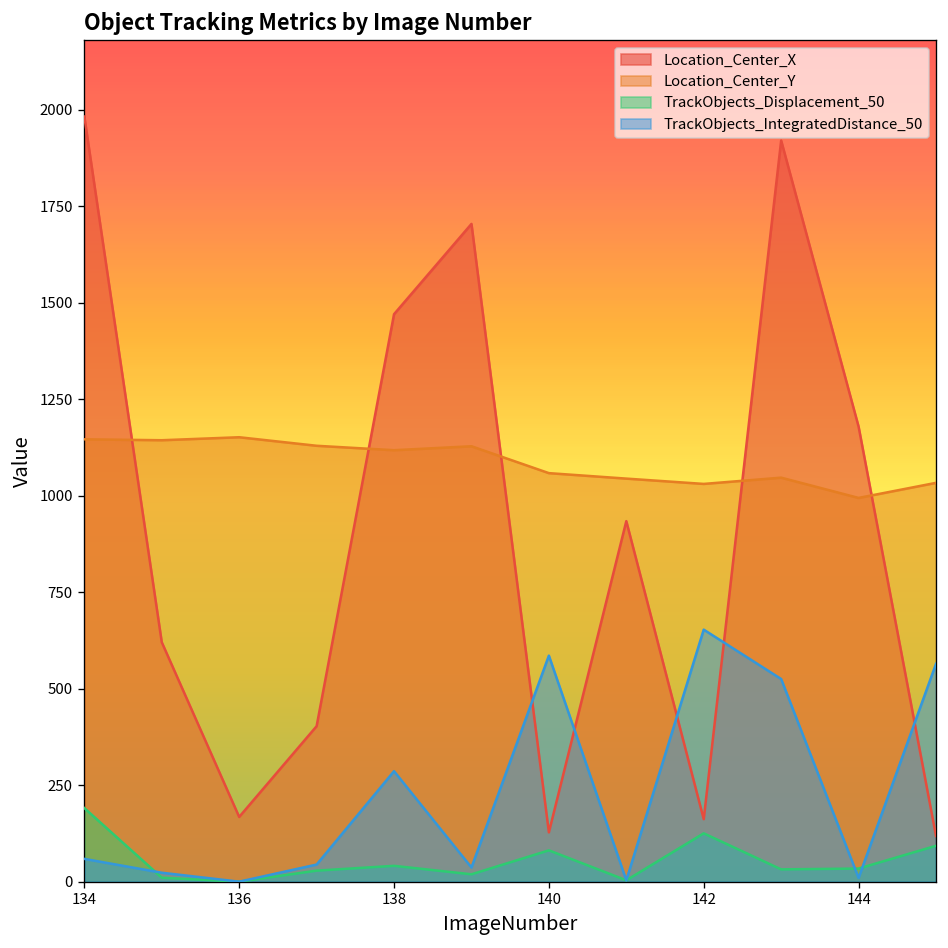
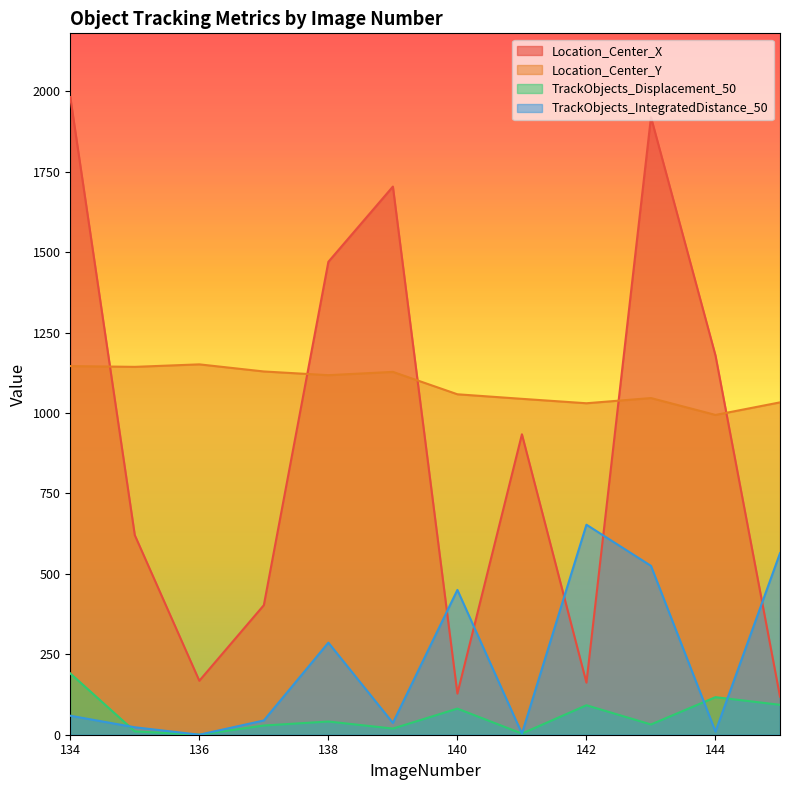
  {
    "TrackObjects_Displacement_50": {
      "134": 190,
      "138": 40,
      "140": 80,
-     "142": 130,
-     "144": 30
+     "142": 90,
+     "144": 120
    },
    "TrackObjects_IntegratedDistance_50": {
      "134": 60,
      "138": 290,
-     "140": 590,
+     "140": 450,
      "142": 650,
      "144": 10
    }
  }
